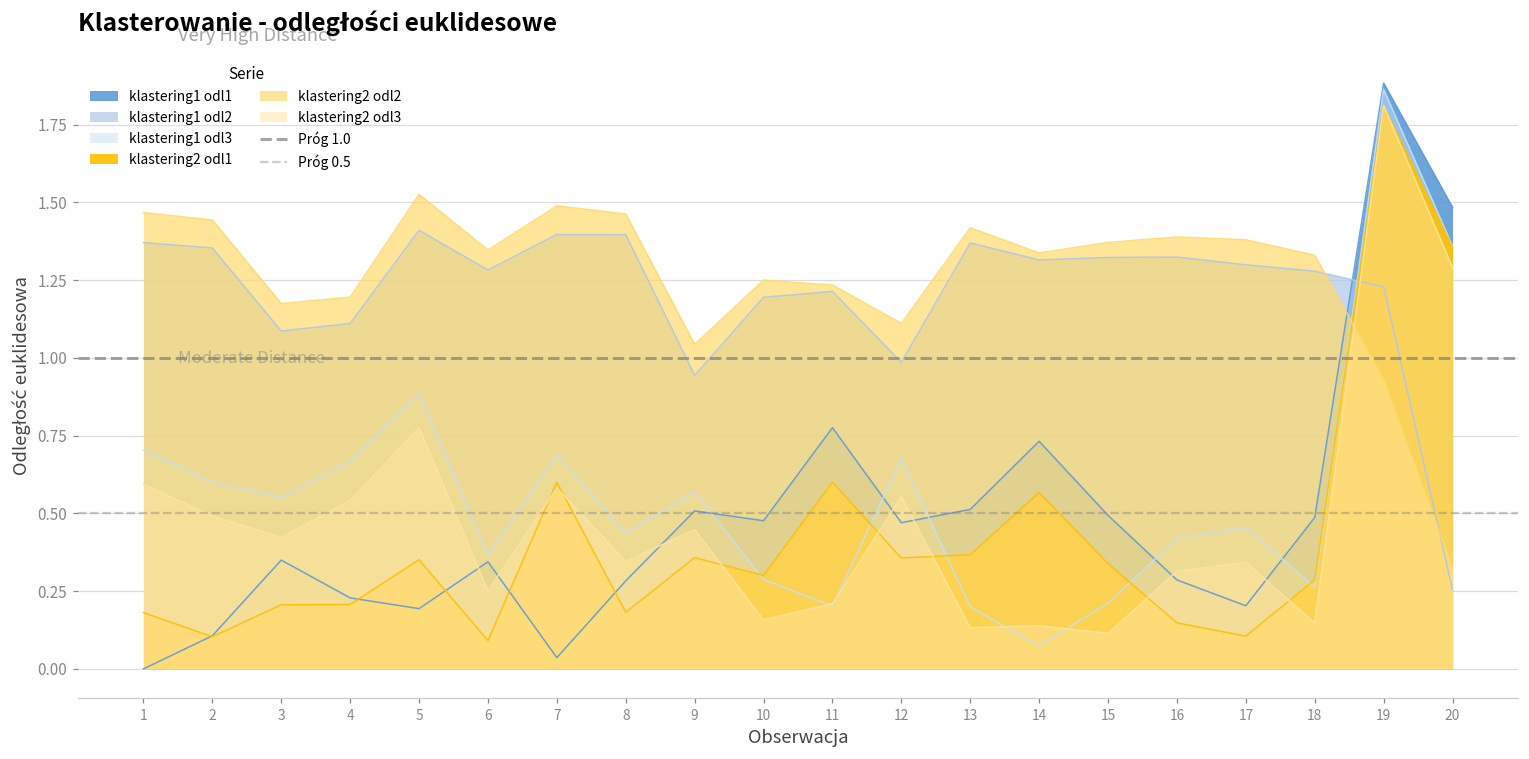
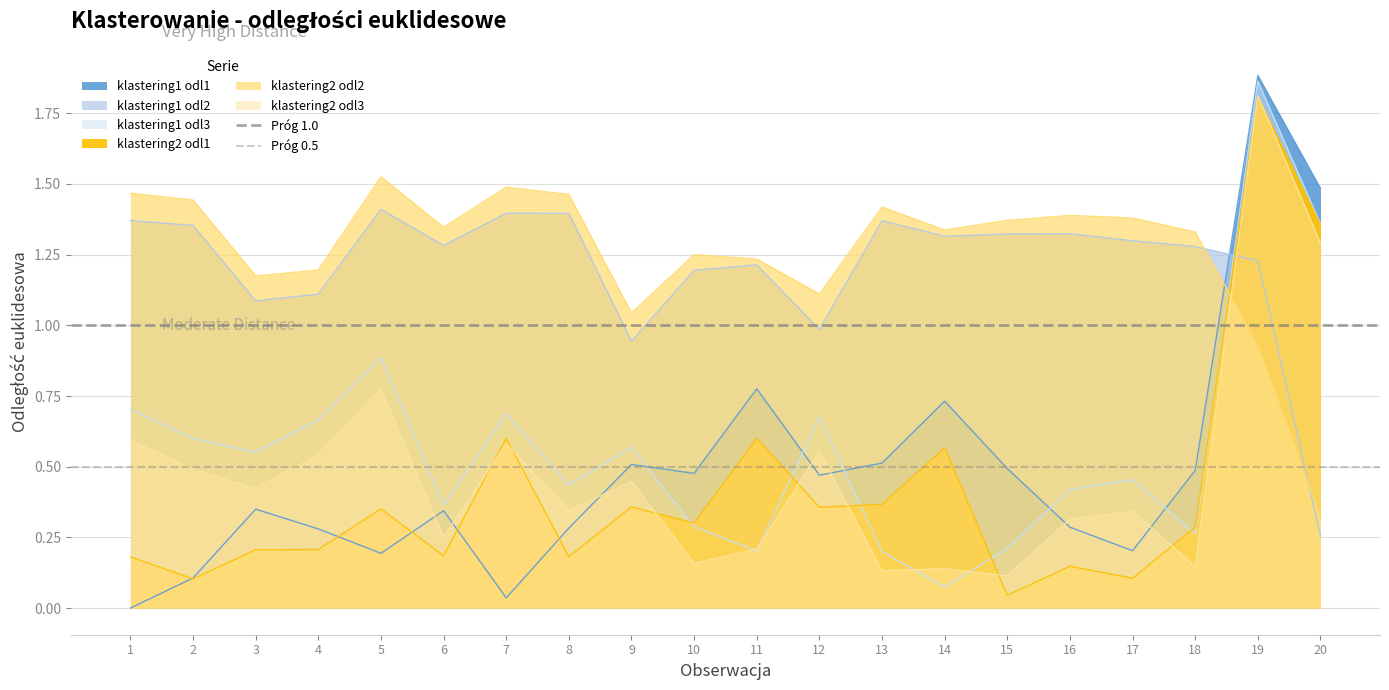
  {
    "klastering1 odl1": {
      "1": 0.00,
      "3": 0.35,
-     "4": 0.23,
+     "4": 0.28,
      "5": 0.19,
      "6": 0.34,
      "7": 0.04,
      "8": 0.28,
      "9": 0.51,
      "10": 0.48,
      "11": 0.78,
      "12": 0.47,
      "13": 0.51,
      "14": 0.73,
      "15": 0.49,
      "16": 0.29,
      "17": 0.20,
      "18": 0.49,
      "19": 1.88,
      "20": 1.48
    },
    "klastering2 odl1": {
      "1": 0.18,
      "3": 0.21,
      "4": 0.21,
      "5": 0.35,
-     "6": 0.09,
+     "6": 0.19,
      "7": 0.60,
      "8": 0.18,
      "9": 0.36,
      "10": 0.30,
      "11": 0.60,
      "12": 0.36,
      "13": 0.37,
      "14": 0.57,
-     "15": 0.34,
+     "15": 0.05,
      "16": 0.15,
      "17": 0.11,
      "18": 0.29
    }
  }
